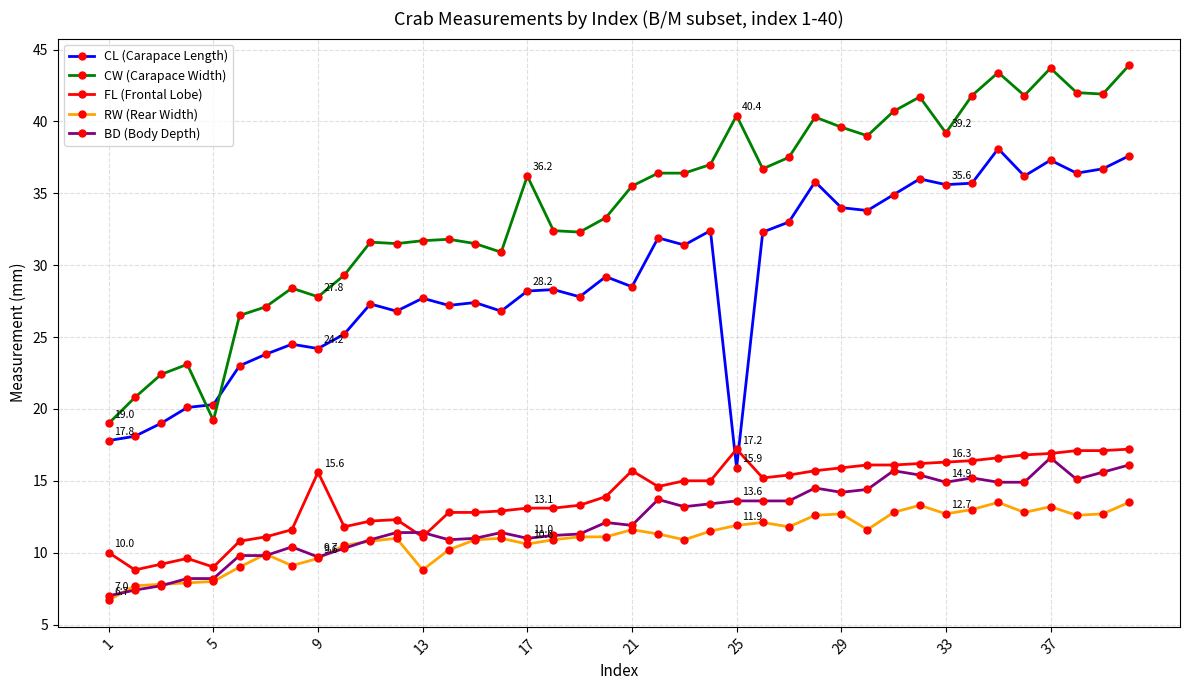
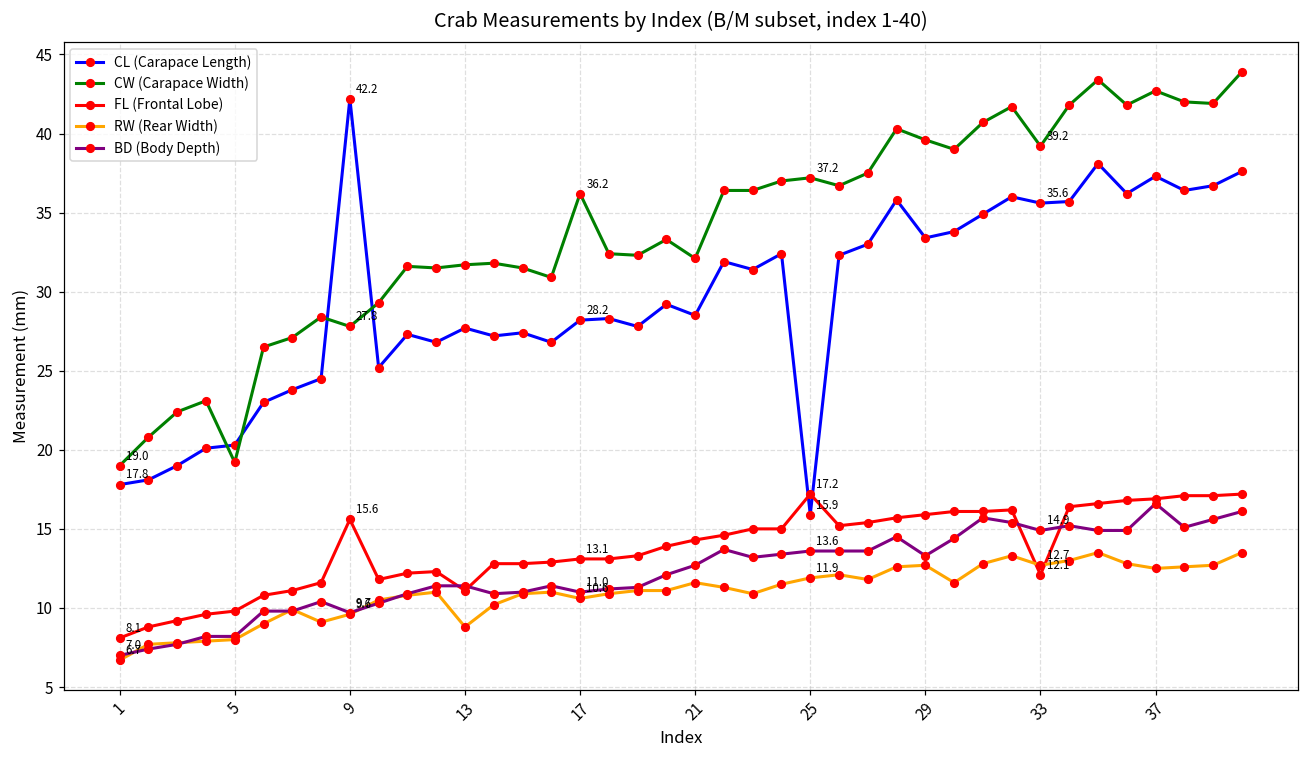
  {
    "CL (Carapace Length)": {
-     "9": 24.2,
+     "9": 42.2,
      "17": 28.2,
      "25": 15.9,
-     "29": 34.0,
+     "29": 33.4,
      "33": 35.6
    },
    "CW (Carapace Width)": {
      "1": 19.0,
      "9": 27.8,
      "17": 36.2,
-     "21": 35.5,
-     "25": 40.4,
+     "21": 32.1,
+     "25": 37.2,
      "33": 39.2,
-     "37": 43.7
+     "37": 42.7
    },
    "FL (Frontal Lobe)": {
-     "1": 10.0,
-     "5": 9.0,
+     "1": 8.1,
+     "5": 9.8,
      "9": 15.6,
-     "21": 15.7,
+     "21": 14.3,
      "25": 17.2,
-     "33": 16.3
+     "33": 12.1
    },
    "RW (Rear Width)": {
      "5": 8.0,
      "13": 8.8,
      "21": 11.6,
      "29": 12.7,
-     "37": 13.2
+     "37": 12.5
    },
    "BD (Body Depth)": {
      "5": 8.2,
      "13": 11.4,
-     "21": 11.9,
-     "29": 14.2,
+     "21": 12.7,
+     "29": 13.3,
      "37": 16.6
    }
  }
